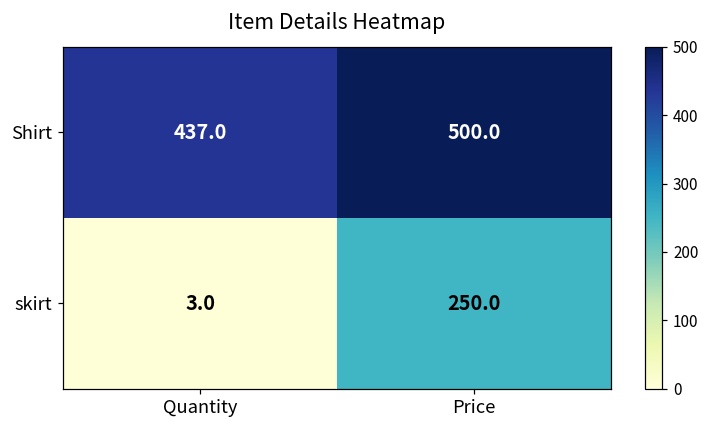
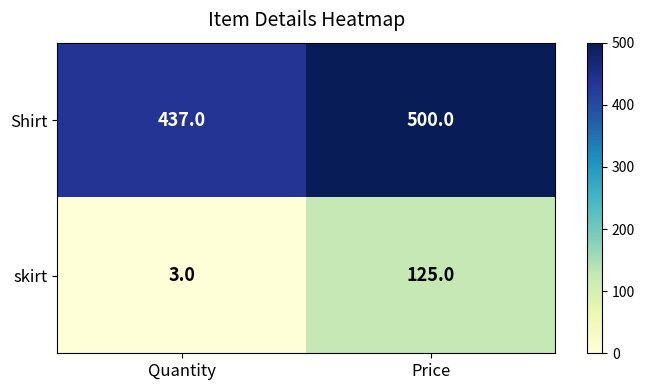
  {
    "Shirt": {
      "Quantity": 437.0,
      "Price": 500.0
    },
    "skirt": {
      "Quantity": 3.0,
-     "Price": 250.0
+     "Price": 125.0
    }
  }
